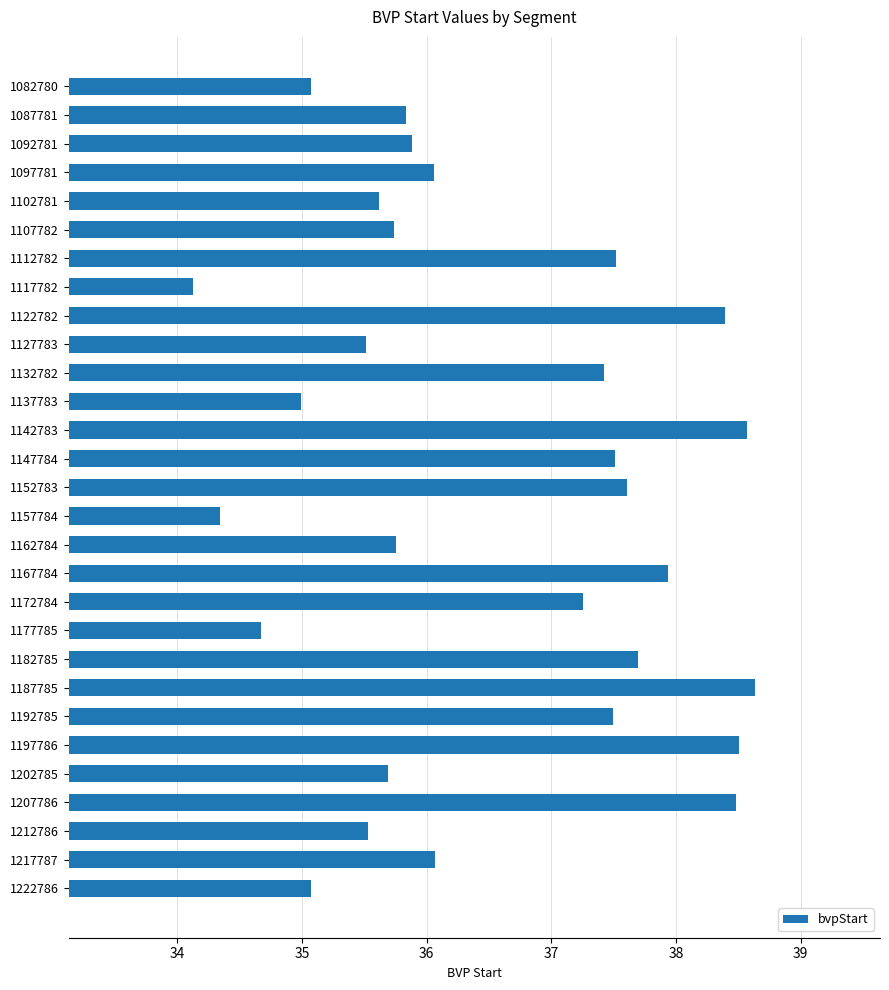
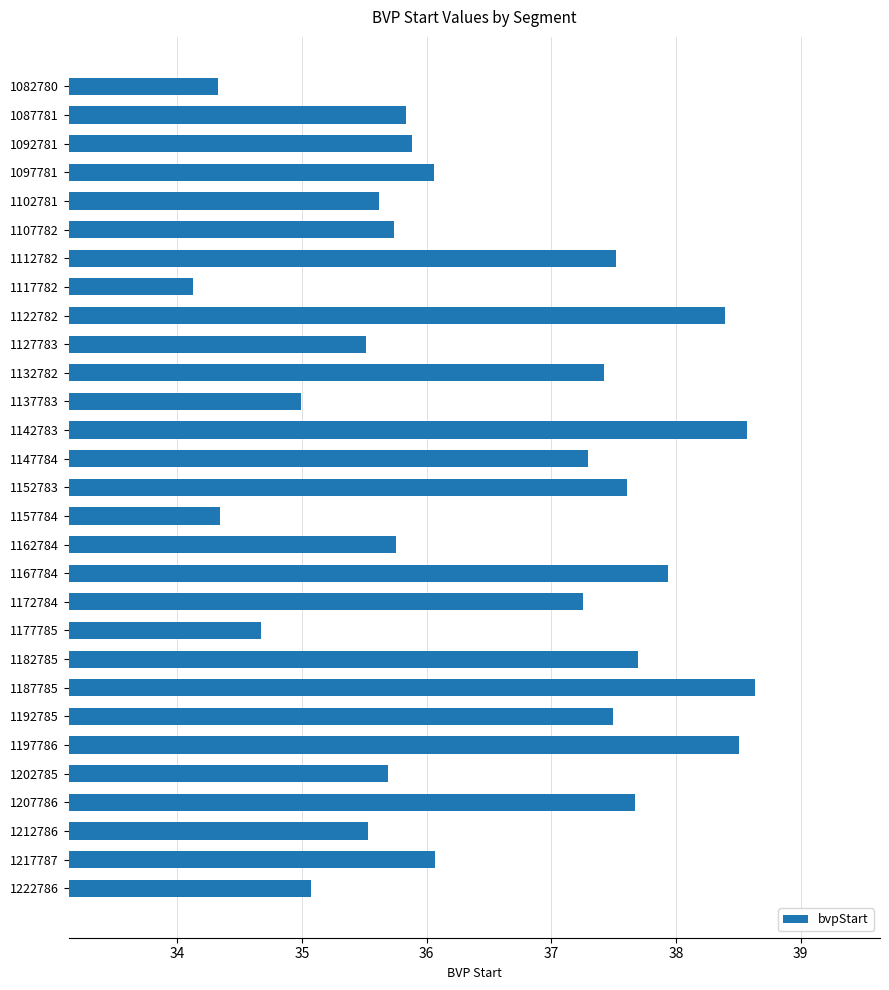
  {
-   "1082780": 35.08,
+   "1082780": 34.33,
    "1087781": 35.84,
    "1092781": 35.89,
    "1097781": 36.06,
    "1102781": 35.62,
    "1107782": 35.74,
    "1112782": 37.52,
    "1117782": 34.13,
    "1122782": 38.39,
    "1127783": 35.52,
    "1132782": 37.42,
    "1137783": 35.00,
    "1142783": 38.57,
-   "1147784": 37.51,
+   "1147784": 37.29,
    "1152783": 37.61,
    "1157784": 34.35,
    "1162784": 35.75,
    "1167784": 37.94,
    "1172784": 37.25,
    "1177785": 34.67,
    "1182785": 37.70,
    "1187785": 38.64,
    "1192785": 37.49,
    "1197786": 38.50,
    "1202785": 35.69,
-   "1207786": 38.48,
+   "1207786": 37.67,
    "1212786": 35.53,
    "1217787": 36.07,
    "1222786": 35.07
  }
